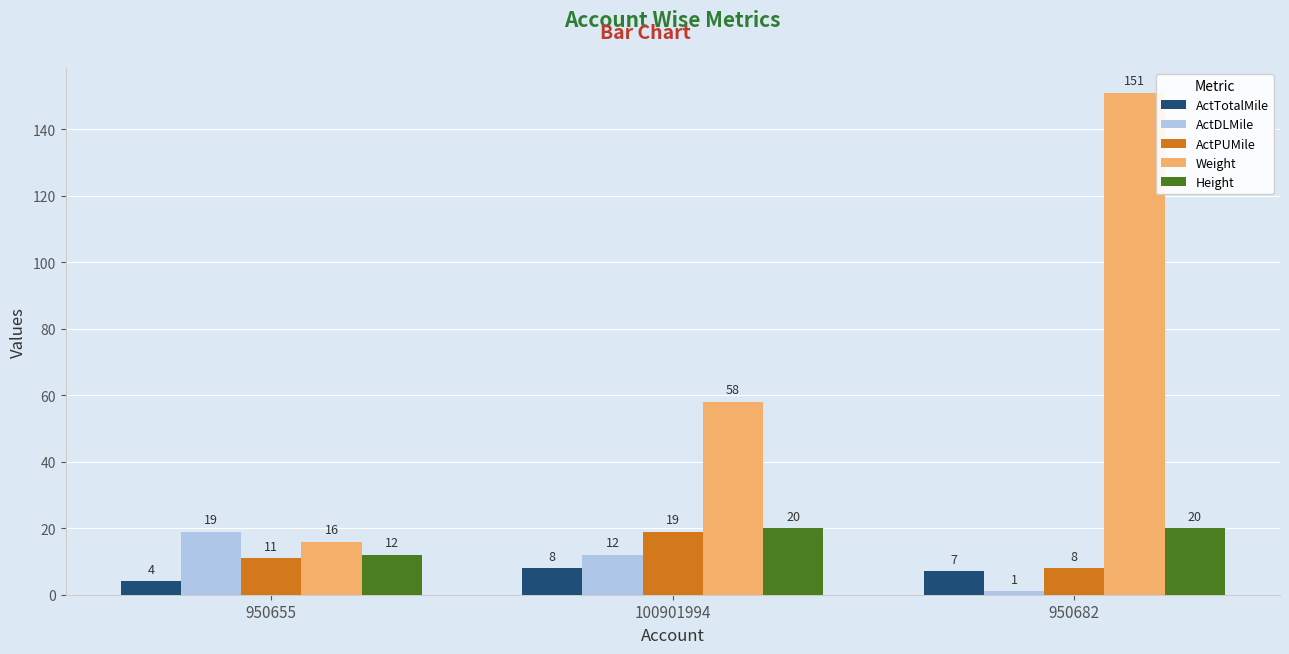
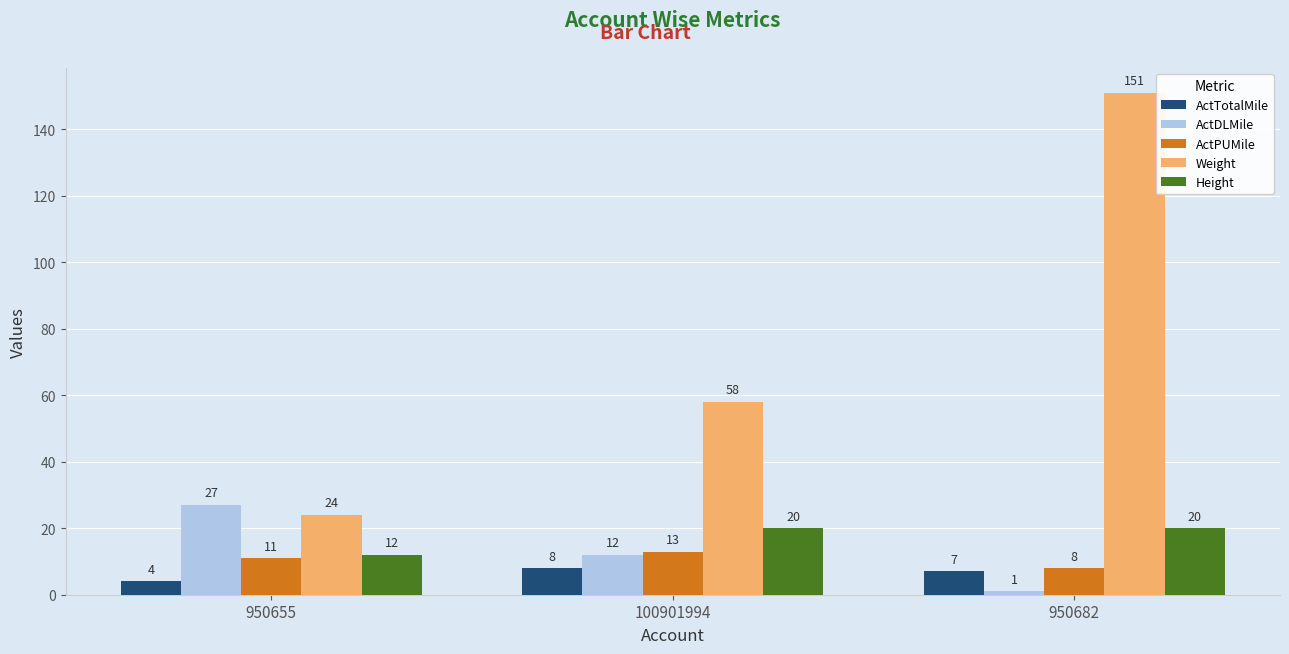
  {
    "ActTotalMile": {
      "950655": 4,
      "100901994": 8,
      "950682": 7
    },
    "ActDLMile": {
-     "950655": 19,
+     "950655": 27,
      "100901994": 12,
      "950682": 1
    },
    "ActPUMile": {
      "950655": 11,
-     "100901994": 19,
+     "100901994": 13,
      "950682": 8
    },
    "Weight": {
-     "950655": 16,
+     "950655": 24,
      "100901994": 58,
      "950682": 151
    },
    "Height": {
      "950655": 12,
      "100901994": 20,
      "950682": 20
    }
  }
